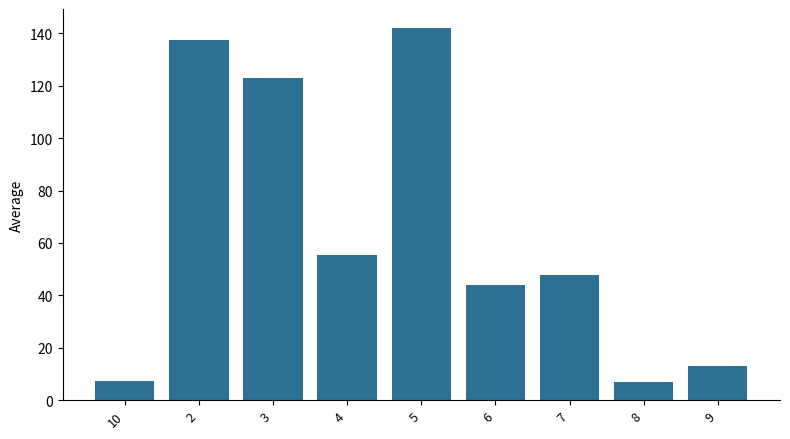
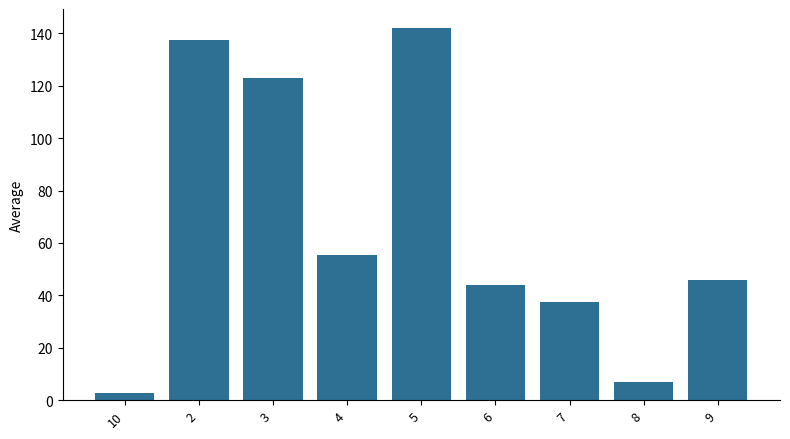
  {
-   "10": 7,
+   "10": 3,
    "2": 137,
    "3": 123,
    "4": 55,
    "5": 142,
    "6": 44,
-   "7": 48,
+   "7": 38,
    "8": 7,
-   "9": 13
+   "9": 46
  }
